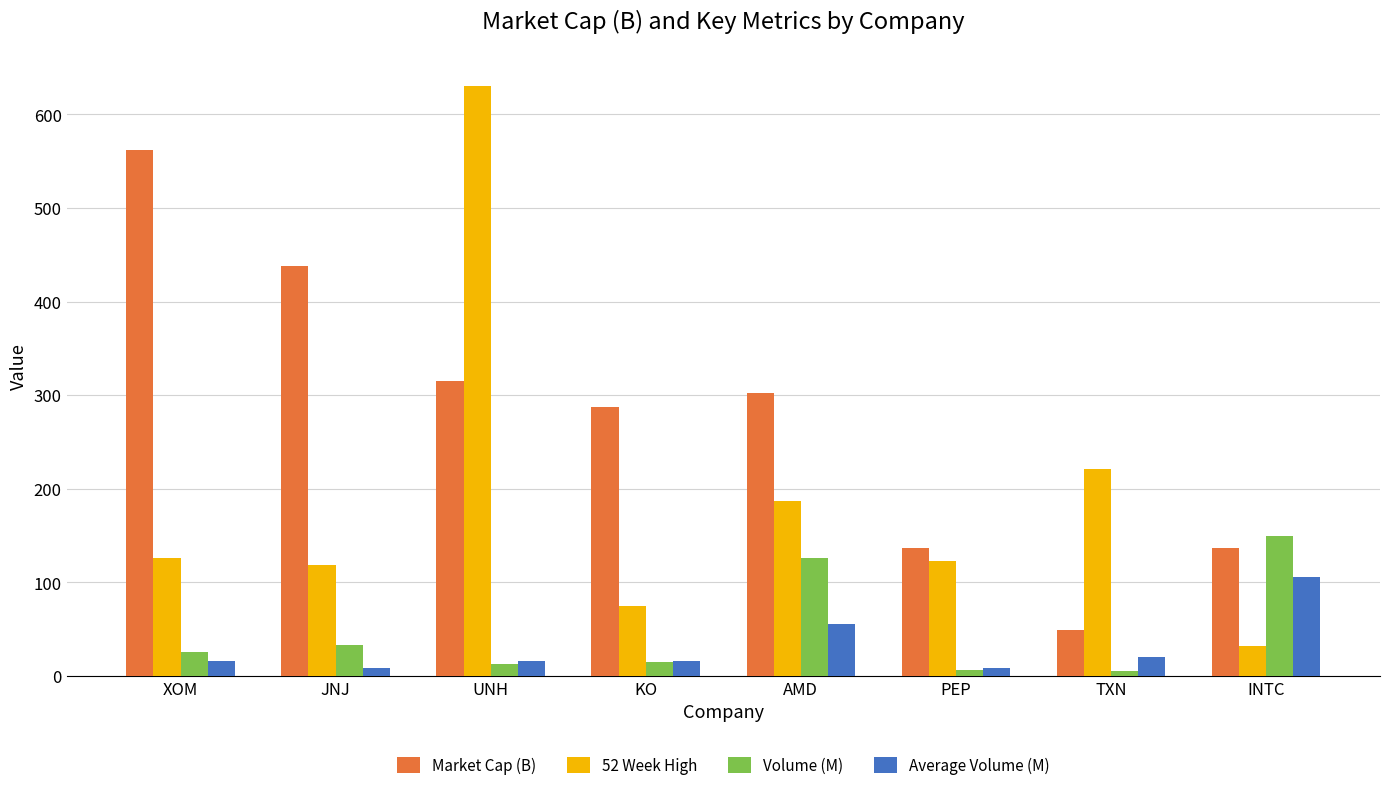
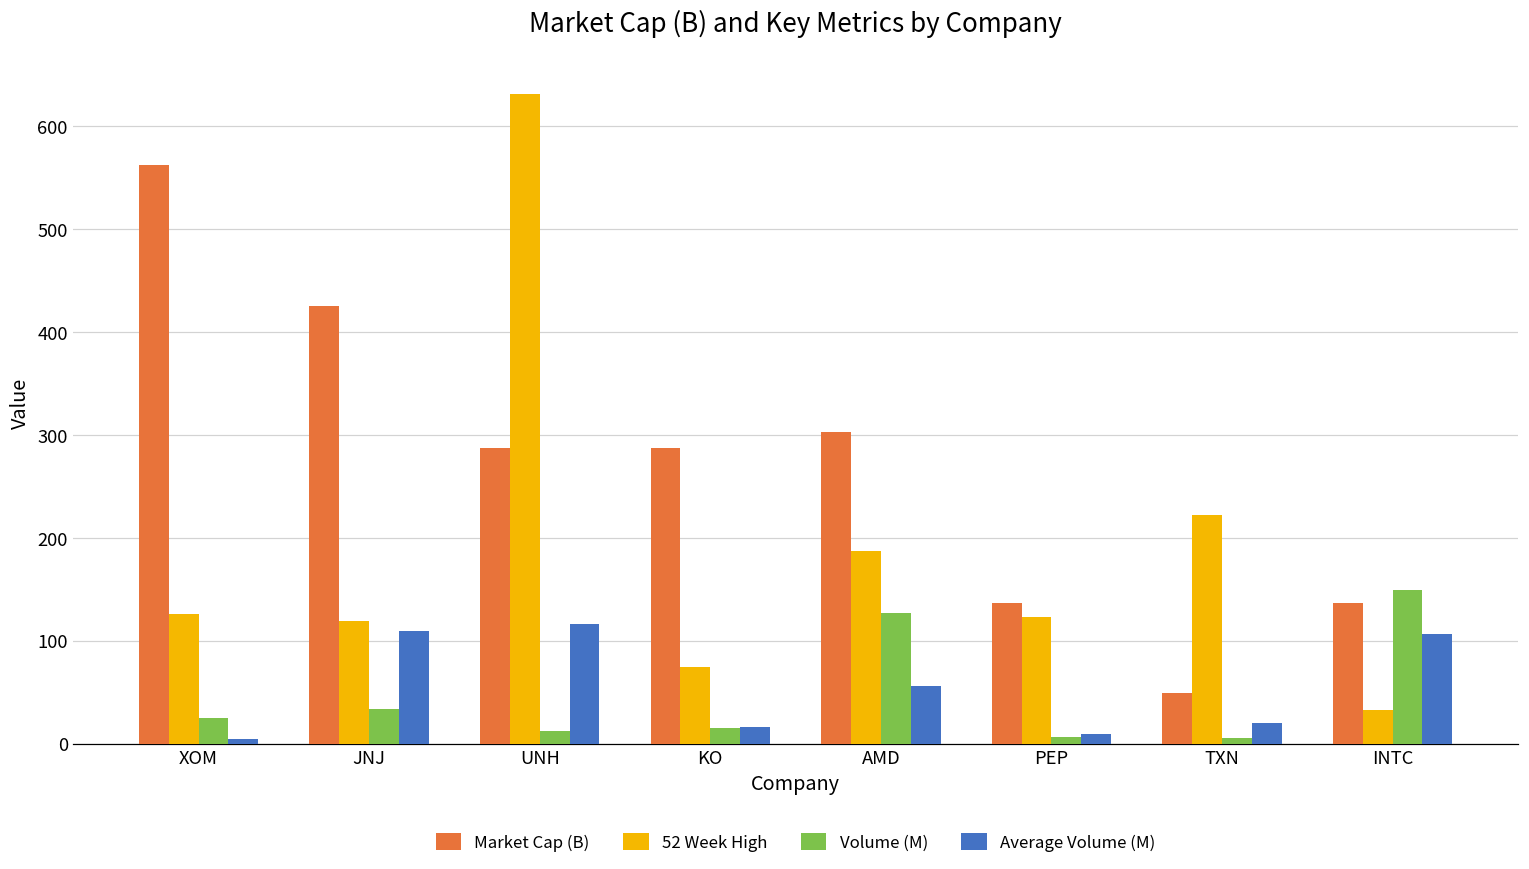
  {
    "Market Cap (B)": {
      "XOM": 560,
-     "JNJ": 440,
-     "UNH": 310,
+     "JNJ": 430,
+     "UNH": 290,
      "KO": 290,
      "AMD": 300,
      "PEP": 140,
      "TXN": 50,
      "INTC": 140
    },
    "52 Week High": {
      "XOM": 130,
      "JNJ": 120,
      "UNH": 630,
      "KO": 70,
      "AMD": 190,
      "PEP": 120,
      "TXN": 220,
      "INTC": 30
    },
    "Volume (M)": {
      "XOM": 30,
      "JNJ": 30,
      "UNH": 10,
      "KO": 20,
      "AMD": 130,
      "PEP": 10,
      "TXN": 10,
      "INTC": 150
    },
    "Average Volume (M)": {
-     "XOM": 20,
-     "JNJ": 10,
-     "UNH": 20,
+     "XOM": 0,
+     "JNJ": 110,
+     "UNH": 120,
      "KO": 20,
      "AMD": 60,
      "PEP": 10,
      "TXN": 20,
      "INTC": 110
    }
  }
